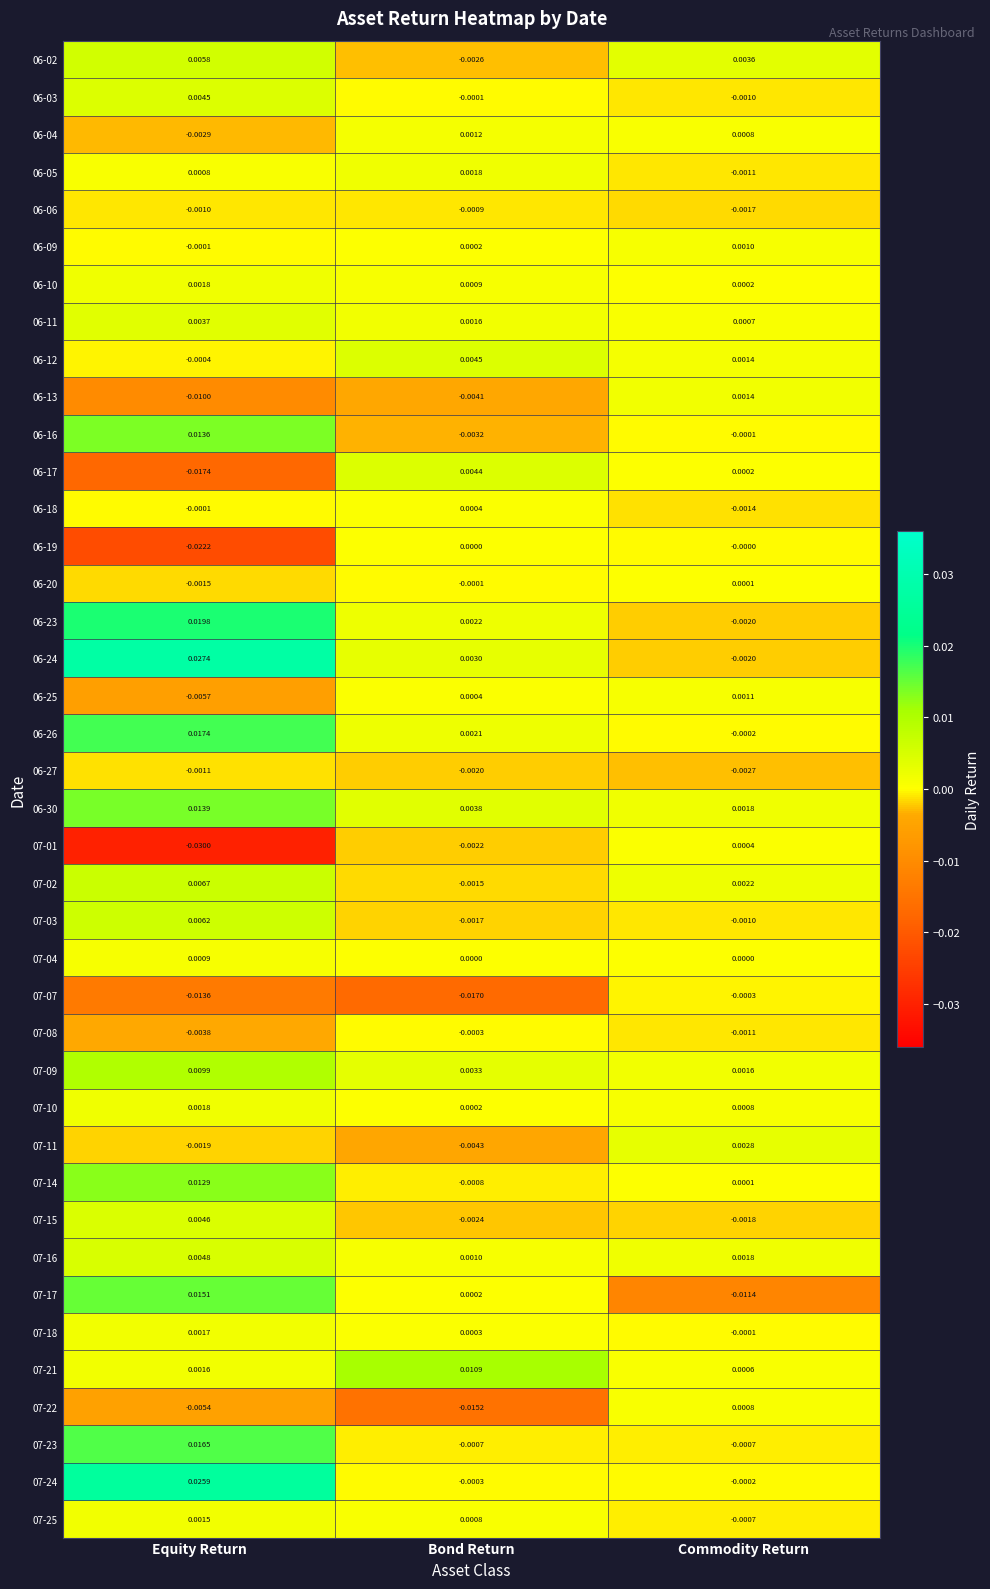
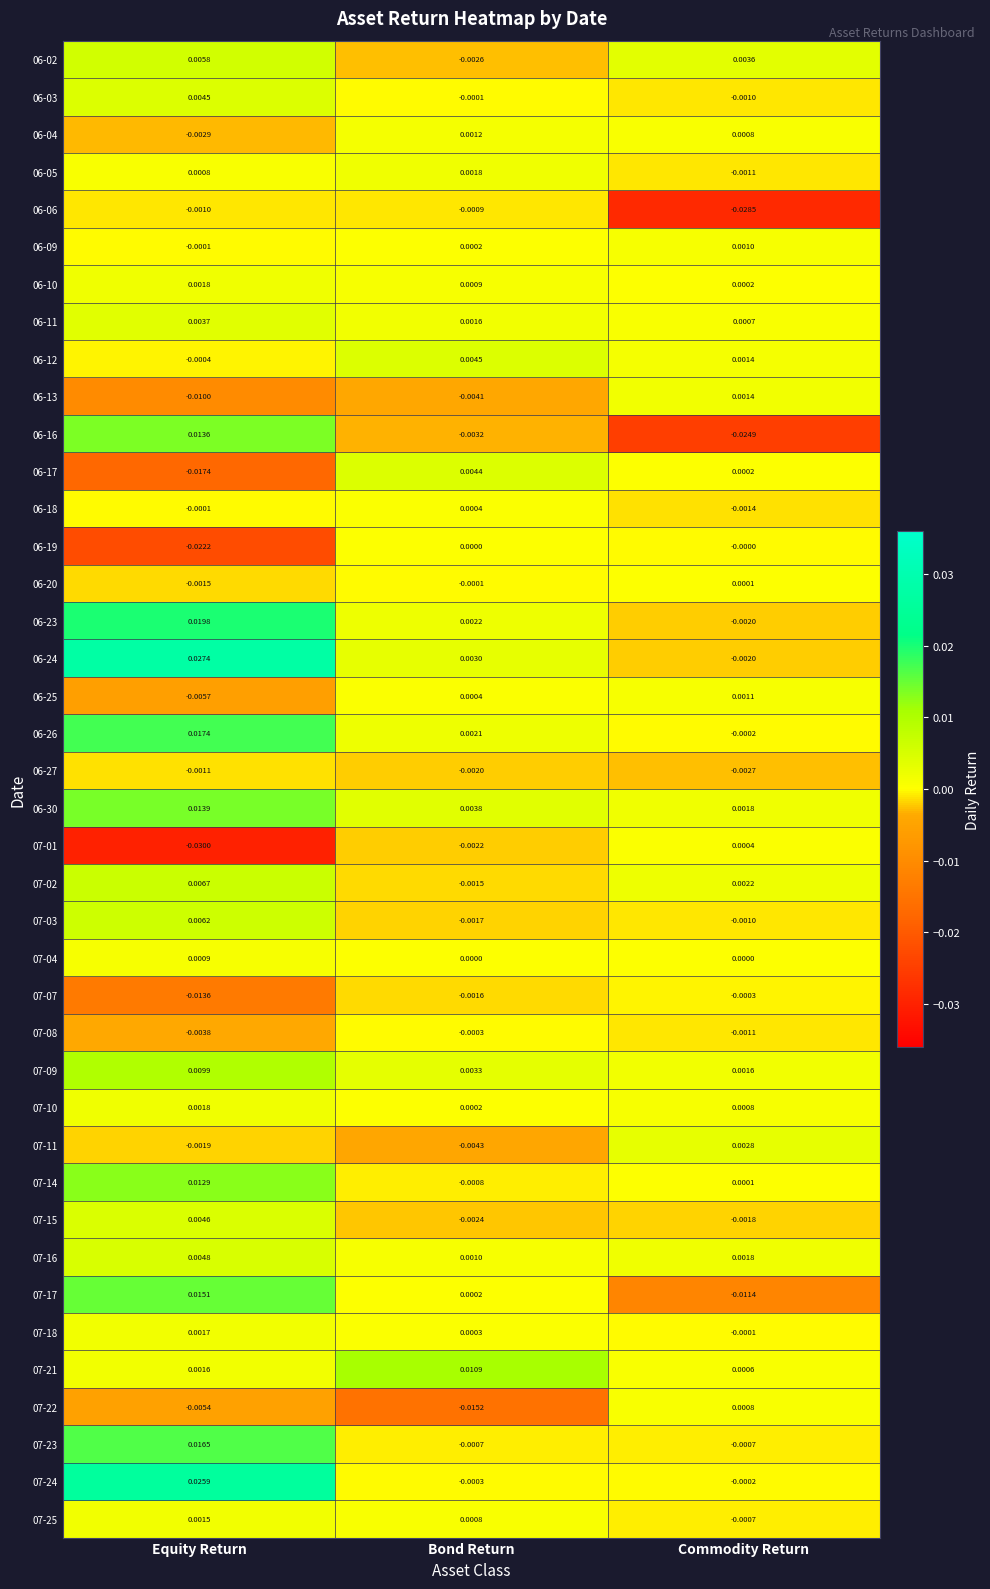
  {
    "06-02": {
      "Equity Return": 0.0058,
      "Bond Return": -0.0026,
      "Commodity Return": 0.0036
    },
    "06-03": {
      "Equity Return": 0.0045,
      "Bond Return": -0.0001,
      "Commodity Return": -0.0010
    },
    "06-04": {
      "Equity Return": -0.0029,
      "Bond Return": 0.0012,
      "Commodity Return": 0.0008
    },
    "06-05": {
      "Equity Return": 0.0008,
      "Bond Return": 0.0018,
      "Commodity Return": -0.0011
    },
    "06-06": {
      "Equity Return": -0.0010,
      "Bond Return": -0.0009,
-     "Commodity Return": -0.0017
+     "Commodity Return": -0.0285
    },
    "06-09": {
      "Equity Return": -0.0001,
      "Bond Return": 0.0002,
      "Commodity Return": 0.0010
    },
    "06-10": {
      "Equity Return": 0.0018,
      "Bond Return": 0.0009,
      "Commodity Return": 0.0002
    },
    "06-11": {
      "Equity Return": 0.0037,
      "Bond Return": 0.0016,
      "Commodity Return": 0.0007
    },
    "06-12": {
      "Equity Return": -0.0004,
      "Bond Return": 0.0045,
      "Commodity Return": 0.0014
    },
    "06-13": {
      "Equity Return": -0.0100,
      "Bond Return": -0.0041,
      "Commodity Return": 0.0014
    },
    "06-16": {
      "Equity Return": 0.0136,
      "Bond Return": -0.0032,
-     "Commodity Return": -0.0001
+     "Commodity Return": -0.0249
    },
    "06-17": {
      "Equity Return": -0.0174,
      "Bond Return": 0.0044,
      "Commodity Return": 0.0002
    },
    "06-18": {
      "Equity Return": -0.0001,
      "Bond Return": 0.0004,
      "Commodity Return": -0.0014
    },
    "06-19": {
      "Equity Return": -0.0222,
      "Bond Return": 0.0000,
      "Commodity Return": -0.0000
    },
    "06-20": {
      "Equity Return": -0.0015,
      "Bond Return": -0.0001,
      "Commodity Return": 0.0001
    },
    "06-23": {
      "Equity Return": 0.0198,
      "Bond Return": 0.0022,
      "Commodity Return": -0.0020
    },
    "06-24": {
      "Equity Return": 0.0274,
      "Bond Return": 0.0030,
      "Commodity Return": -0.0020
    },
    "06-25": {
      "Equity Return": -0.0057,
      "Bond Return": 0.0004,
      "Commodity Return": 0.0011
    },
    "06-26": {
      "Equity Return": 0.0174,
      "Bond Return": 0.0021,
      "Commodity Return": -0.0002
    },
    "06-27": {
      "Equity Return": -0.0011,
      "Bond Return": -0.0020,
      "Commodity Return": -0.0027
    },
    "06-30": {
      "Equity Return": 0.0139,
      "Bond Return": 0.0038,
      "Commodity Return": 0.0018
    },
    "07-01": {
      "Equity Return": -0.0300,
      "Bond Return": -0.0022,
      "Commodity Return": 0.0004
    },
    "07-02": {
      "Equity Return": 0.0067,
      "Bond Return": -0.0015,
      "Commodity Return": 0.0022
    },
    "07-03": {
      "Equity Return": 0.0062,
      "Bond Return": -0.0017,
      "Commodity Return": -0.0010
    },
    "07-04": {
      "Equity Return": 0.0009,
      "Bond Return": 0.0000,
      "Commodity Return": 0.0000
    },
    "07-07": {
      "Equity Return": -0.0136,
-     "Bond Return": -0.0170,
+     "Bond Return": -0.0016,
      "Commodity Return": -0.0003
    },
    "07-08": {
      "Equity Return": -0.0038,
      "Bond Return": -0.0003,
      "Commodity Return": -0.0011
    },
    "07-09": {
      "Equity Return": 0.0099,
      "Bond Return": 0.0033,
      "Commodity Return": 0.0016
    },
    "07-10": {
      "Equity Return": 0.0018,
      "Bond Return": 0.0002,
      "Commodity Return": 0.0008
    },
    "07-11": {
      "Equity Return": -0.0019,
      "Bond Return": -0.0043,
      "Commodity Return": 0.0028
    },
    "07-14": {
      "Equity Return": 0.0129,
      "Bond Return": -0.0008,
      "Commodity Return": 0.0001
    },
    "07-15": {
      "Equity Return": 0.0046,
      "Bond Return": -0.0024,
      "Commodity Return": -0.0018
    },
    "07-16": {
      "Equity Return": 0.0048,
      "Bond Return": 0.0010,
      "Commodity Return": 0.0018
    },
    "07-17": {
      "Equity Return": 0.0151,
      "Bond Return": 0.0002,
      "Commodity Return": -0.0114
    },
    "07-18": {
      "Equity Return": 0.0017,
      "Bond Return": 0.0003,
      "Commodity Return": -0.0001
    },
    "07-21": {
      "Equity Return": 0.0016,
      "Bond Return": 0.0109,
      "Commodity Return": 0.0006
    },
    "07-22": {
      "Equity Return": -0.0054,
      "Bond Return": -0.0152,
      "Commodity Return": 0.0008
    },
    "07-23": {
      "Equity Return": 0.0165,
      "Bond Return": -0.0007,
      "Commodity Return": -0.0007
    },
    "07-24": {
      "Equity Return": 0.0259,
      "Bond Return": -0.0003,
      "Commodity Return": -0.0002
    },
    "07-25": {
      "Equity Return": 0.0015,
      "Bond Return": 0.0008,
      "Commodity Return": -0.0007
    }
  }
